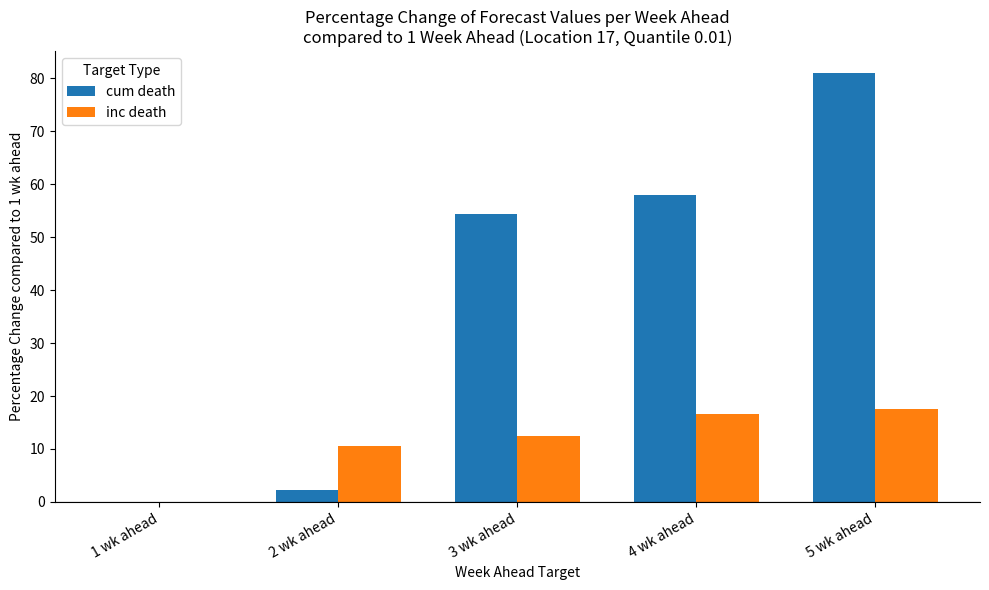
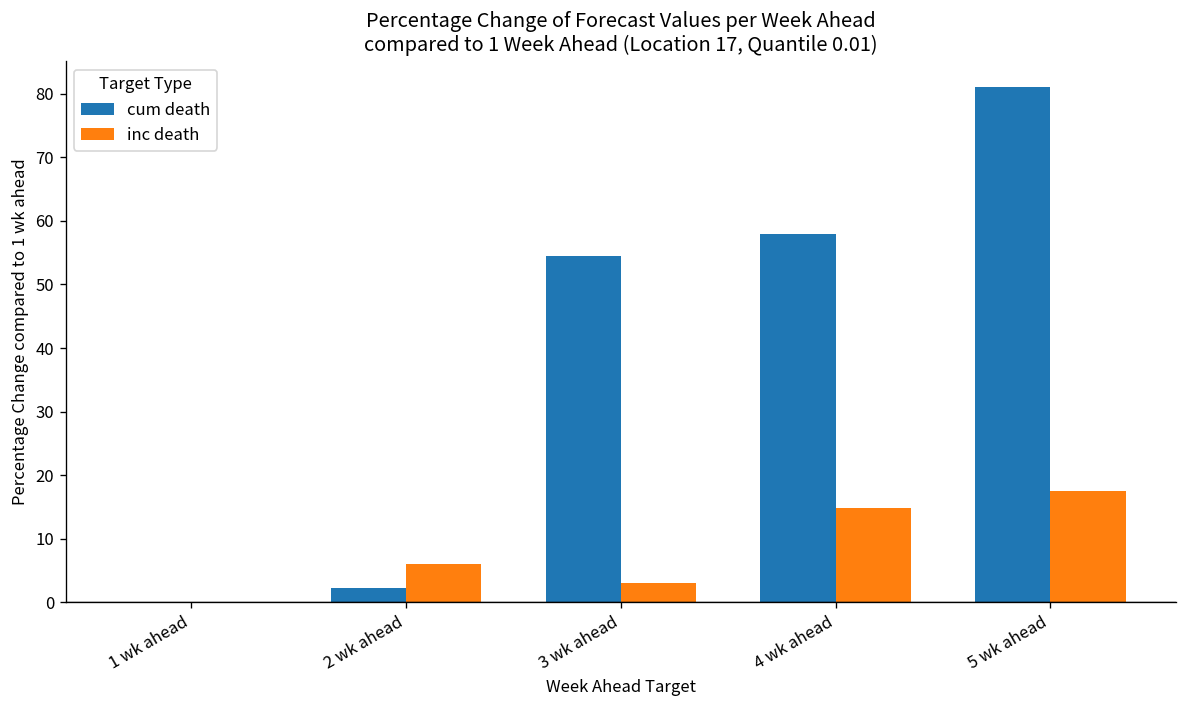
  {
    "cum death": {
      "1 wk ahead": 0,
      "2 wk ahead": 2,
      "3 wk ahead": 54,
      "4 wk ahead": 58,
      "5 wk ahead": 81
    },
    "inc death": {
      "1 wk ahead": 0,
-     "2 wk ahead": 11,
-     "3 wk ahead": 13,
-     "4 wk ahead": 17,
+     "2 wk ahead": 6,
+     "3 wk ahead": 3,
+     "4 wk ahead": 15,
      "5 wk ahead": 18
    }
  }
